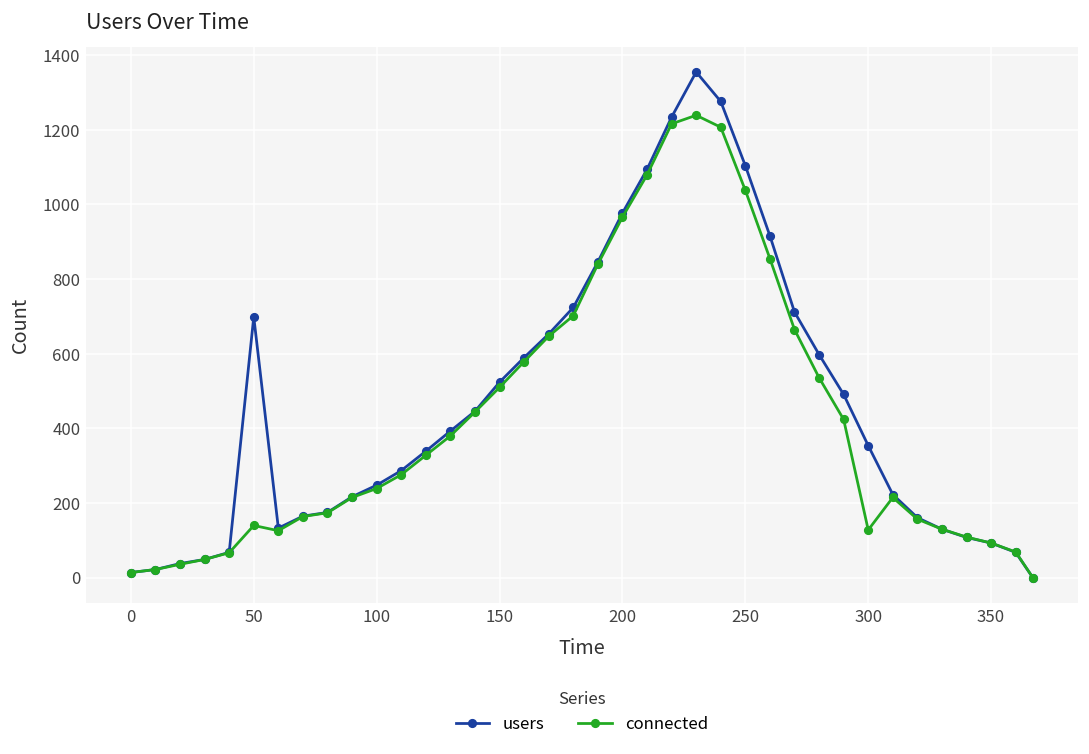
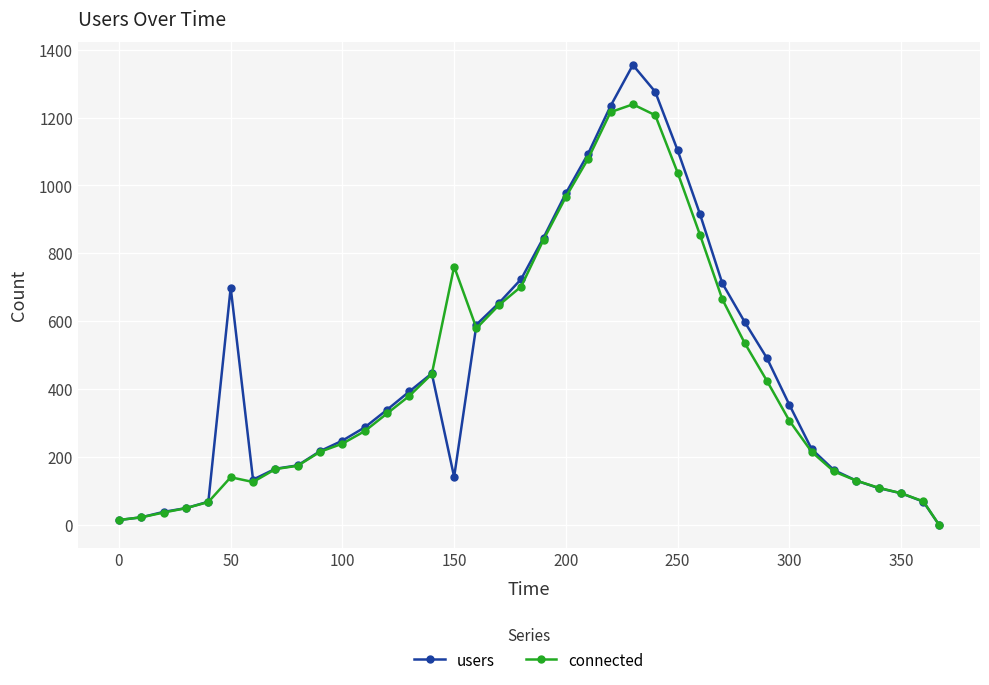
  {
    "users": {
      "50": 700,
      "100": 250,
-     "150": 520,
+     "150": 140,
      "200": 980,
      "250": 1100,
      "300": 350
    },
    "connected": {
      "50": 140,
      "100": 240,
-     "150": 510,
+     "150": 760,
      "200": 970,
      "250": 1040,
-     "300": 130
+     "300": 310
    }
  }
